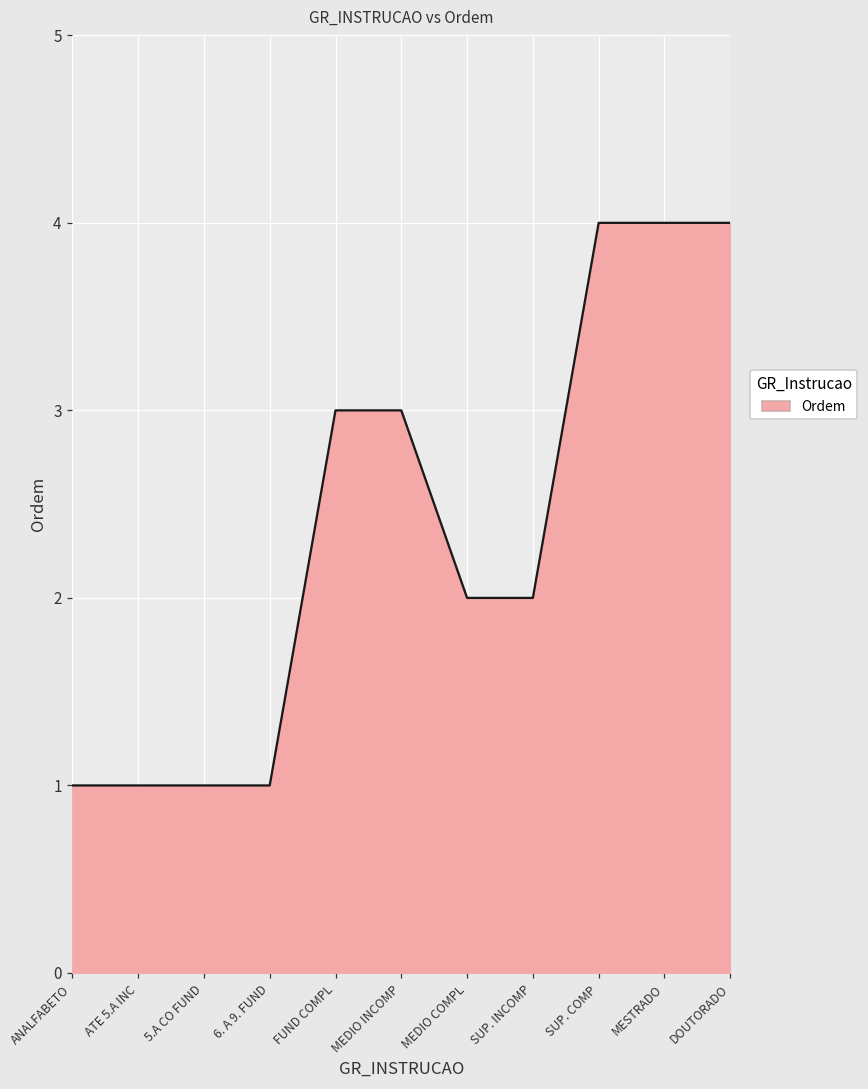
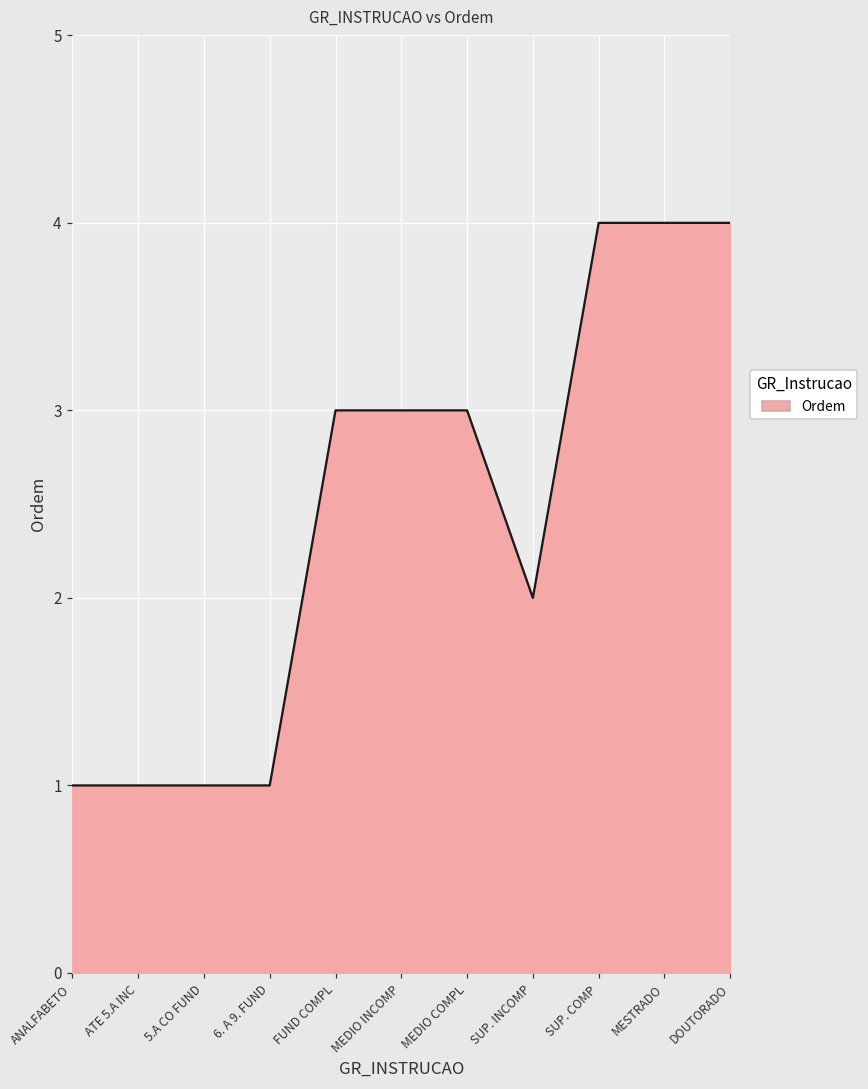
  {
    "ANALFABETO": 1,
    "ATE 5.A INC": 1,
    "5.A CO FUND": 1,
    "6. A 9. FUND": 1,
    "FUND COMPL": 3,
    "MEDIO INCOMP": 3,
-   "MEDIO COMPL": 2,
+   "MEDIO COMPL": 3,
    "SUP. INCOMP": 2,
    "SUP. COMP": 4,
    "MESTRADO": 4,
    "DOUTORADO": 4
  }
